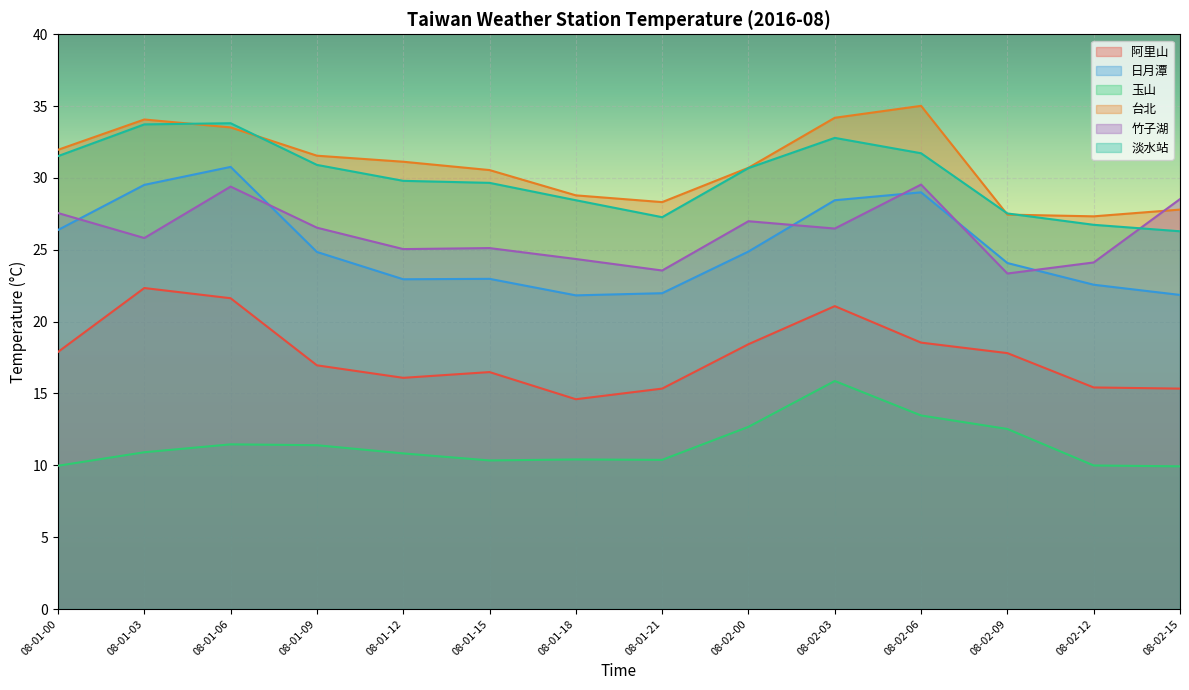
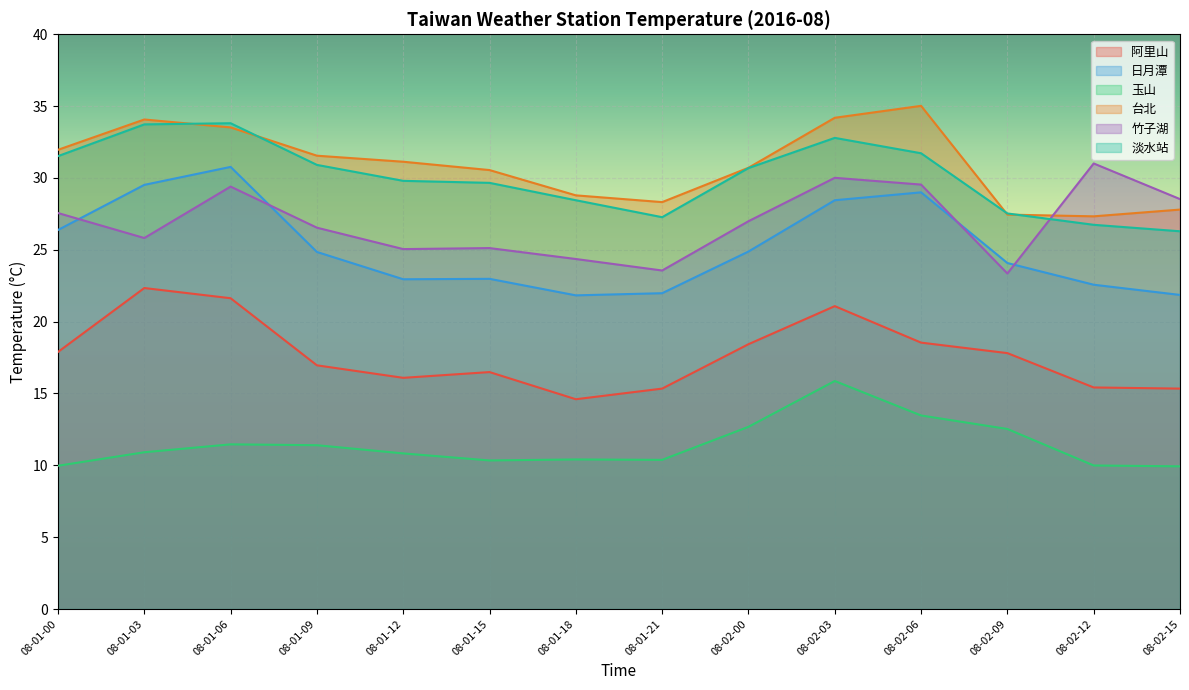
  {
    "竹子湖": {
      "08-01-00": 27.6,
      "08-01-03": 25.8,
      "08-01-06": 29.4,
      "08-01-09": 26.5,
      "08-01-12": 25.1,
      "08-01-15": 25.1,
      "08-01-18": 24.4,
      "08-01-21": 23.6,
      "08-02-00": 27.0,
-     "08-02-03": 26.5,
+     "08-02-03": 30.0,
      "08-02-06": 29.5,
      "08-02-09": 23.4,
-     "08-02-12": 24.1,
+     "08-02-12": 31.0,
      "08-02-15": 28.5
    }
  }
